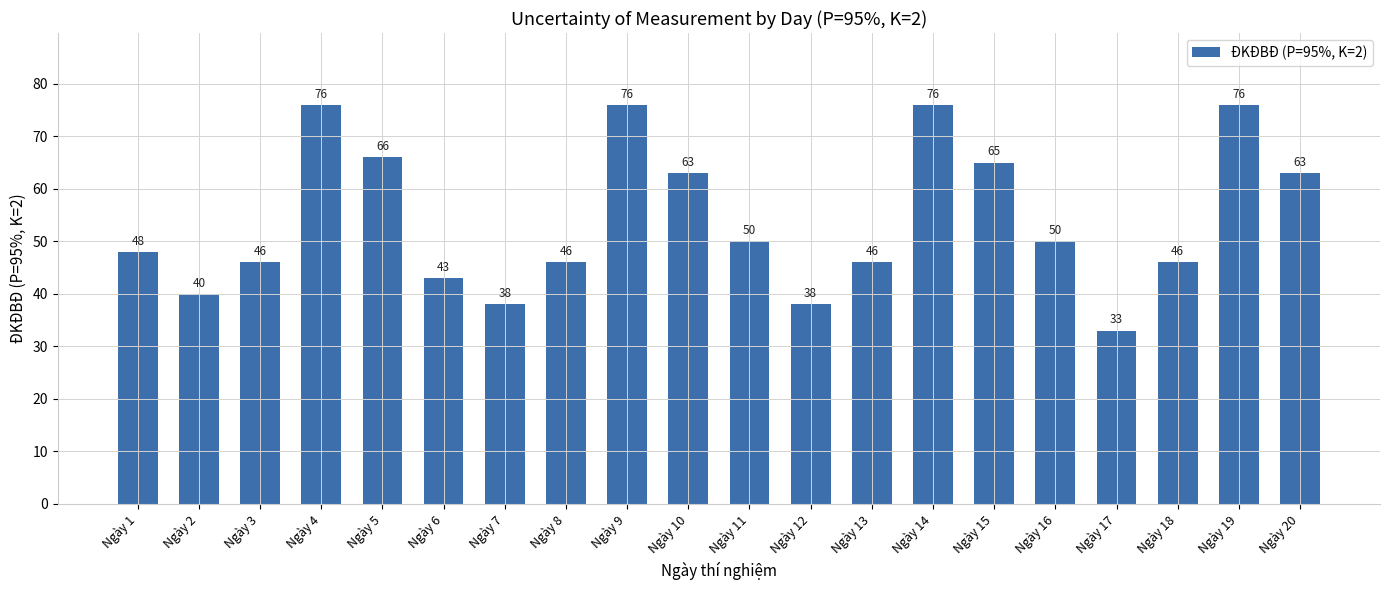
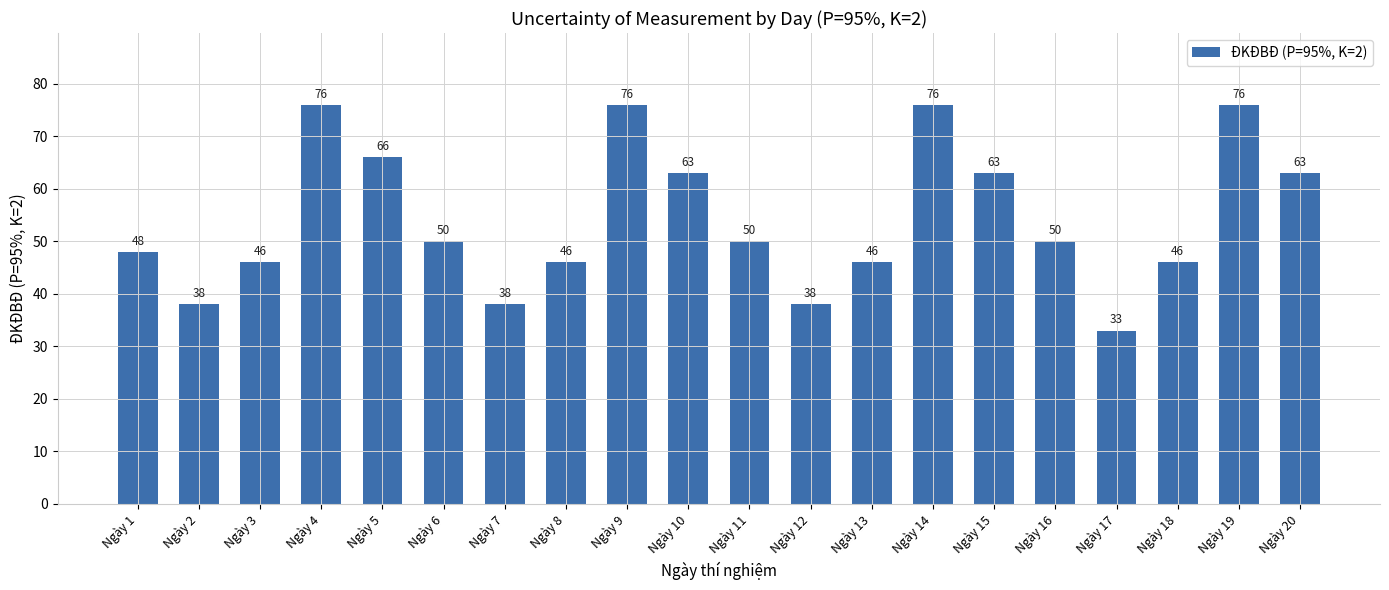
  {
    "Ngày 1": 48,
-   "Ngày 2": 40,
+   "Ngày 2": 38,
    "Ngày 3": 46,
    "Ngày 4": 76,
    "Ngày 5": 66,
-   "Ngày 6": 43,
+   "Ngày 6": 50,
    "Ngày 7": 38,
    "Ngày 8": 46,
    "Ngày 9": 76,
    "Ngày 10": 63,
    "Ngày 11": 50,
    "Ngày 12": 38,
    "Ngày 13": 46,
    "Ngày 14": 76,
-   "Ngày 15": 65,
+   "Ngày 15": 63,
    "Ngày 16": 50,
    "Ngày 17": 33,
    "Ngày 18": 46,
    "Ngày 19": 76,
    "Ngày 20": 63
  }
